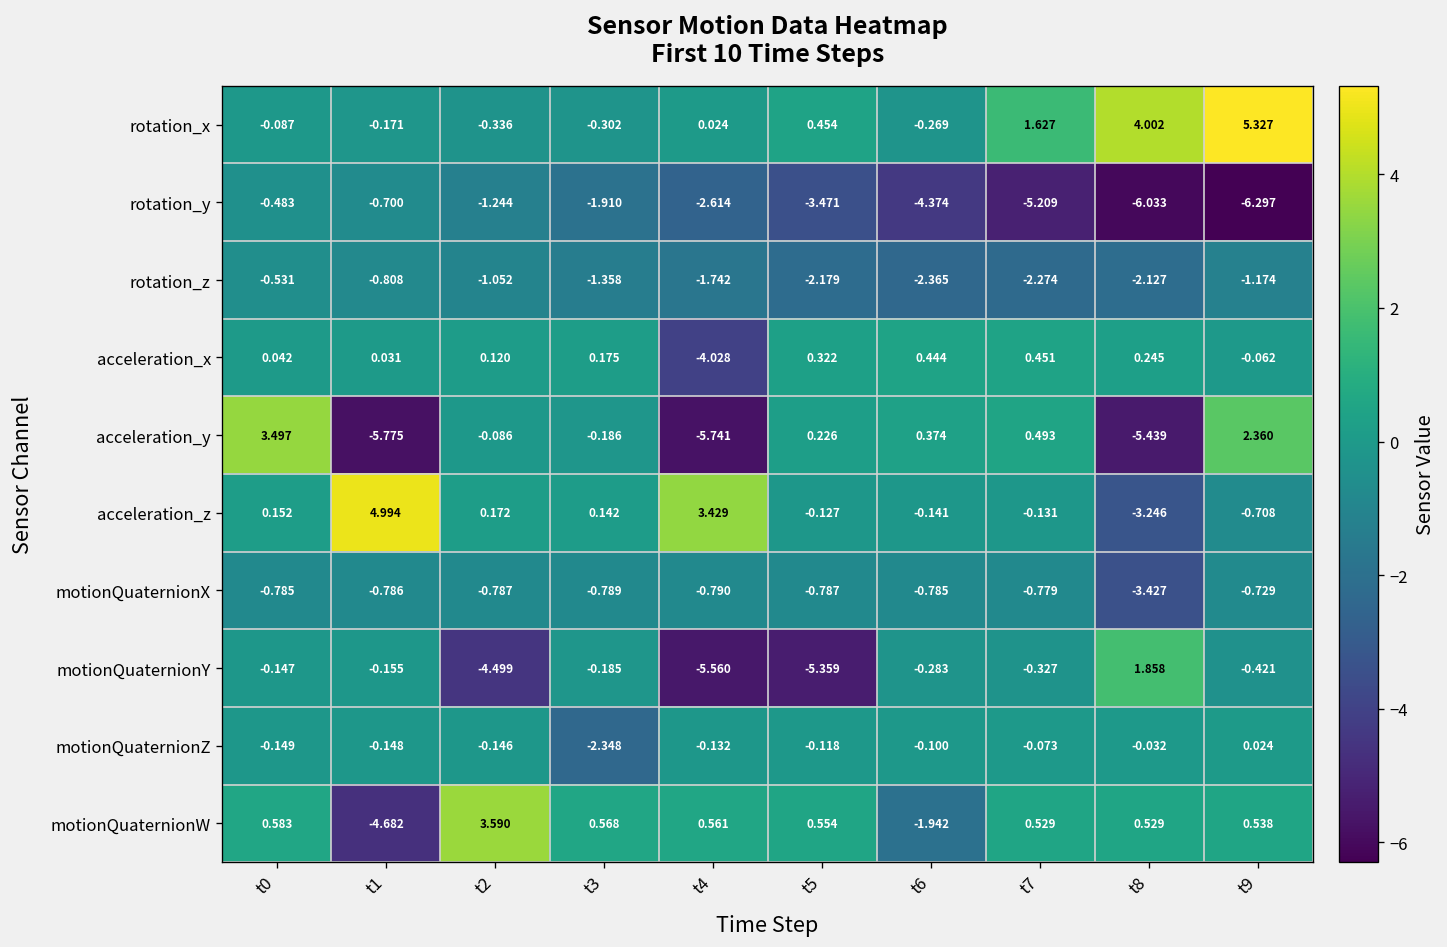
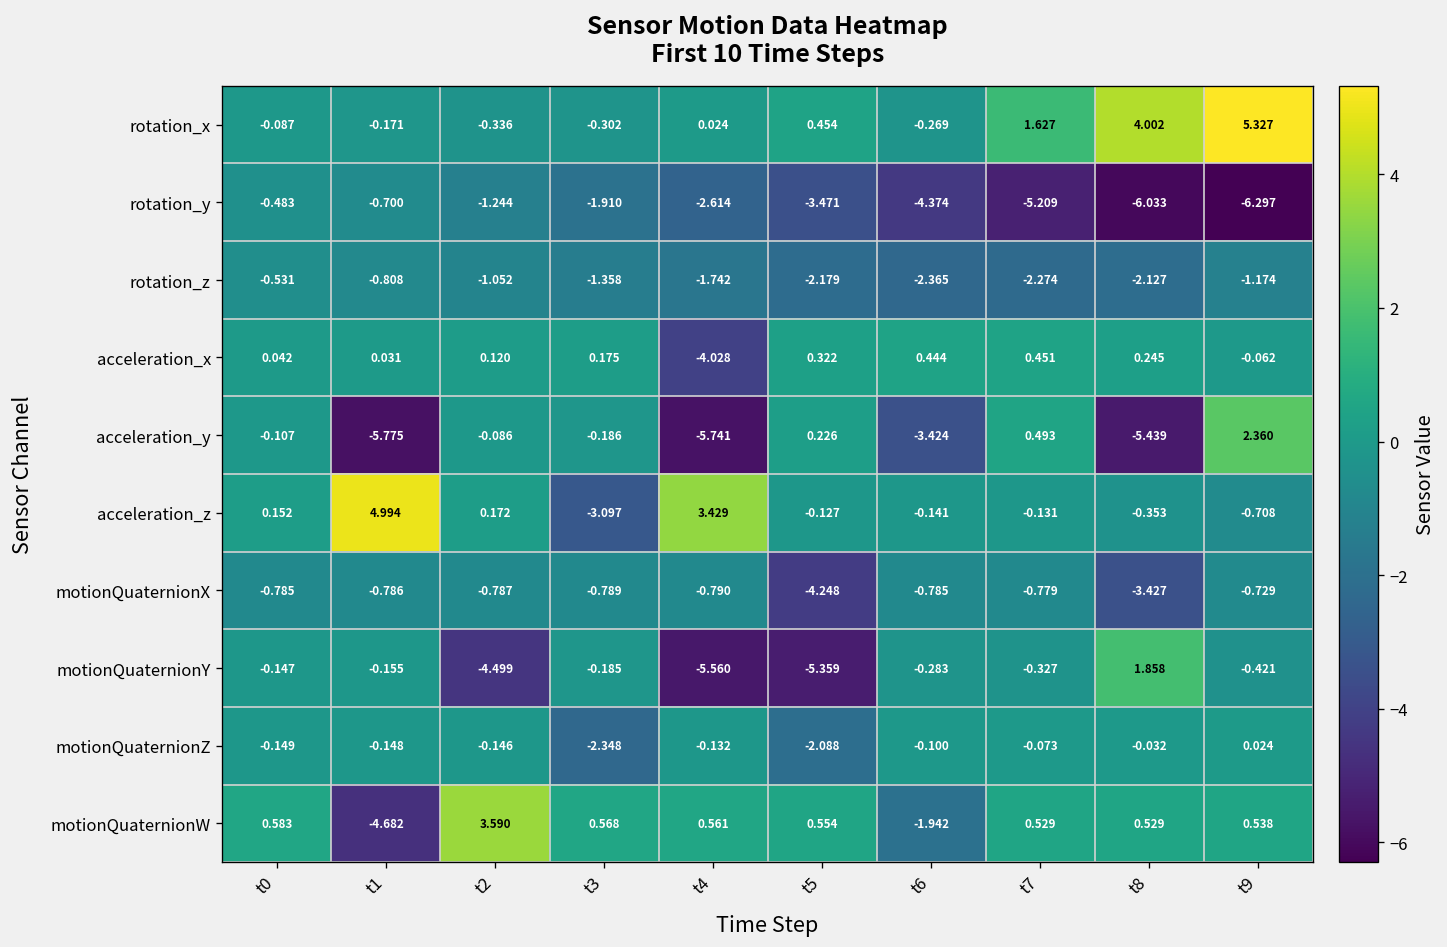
  {
    "rotation_x": {
      "t0": -0.087,
      "t1": -0.171,
      "t2": -0.336,
      "t3": -0.302,
      "t4": 0.024,
      "t5": 0.454,
      "t6": -0.269,
      "t7": 1.627,
      "t8": 4.002,
      "t9": 5.327
    },
    "rotation_y": {
      "t0": -0.483,
      "t1": -0.700,
      "t2": -1.244,
      "t3": -1.910,
      "t4": -2.614,
      "t5": -3.471,
      "t6": -4.374,
      "t7": -5.209,
      "t8": -6.033,
      "t9": -6.297
    },
    "rotation_z": {
      "t0": -0.531,
      "t1": -0.808,
      "t2": -1.052,
      "t3": -1.358,
      "t4": -1.742,
      "t5": -2.179,
      "t6": -2.365,
      "t7": -2.274,
      "t8": -2.127,
      "t9": -1.174
    },
    "acceleration_x": {
      "t0": 0.042,
      "t1": 0.031,
      "t2": 0.120,
      "t3": 0.175,
      "t4": -4.028,
      "t5": 0.322,
      "t6": 0.444,
      "t7": 0.451,
      "t8": 0.245,
      "t9": -0.062
    },
    "acceleration_y": {
-     "t0": 3.497,
+     "t0": -0.107,
      "t1": -5.775,
      "t2": -0.086,
      "t3": -0.186,
      "t4": -5.741,
      "t5": 0.226,
-     "t6": 0.374,
+     "t6": -3.424,
      "t7": 0.493,
      "t8": -5.439,
      "t9": 2.360
    },
    "acceleration_z": {
      "t0": 0.152,
      "t1": 4.994,
      "t2": 0.172,
-     "t3": 0.142,
+     "t3": -3.097,
      "t4": 3.429,
      "t5": -0.127,
      "t6": -0.141,
      "t7": -0.131,
-     "t8": -3.246,
+     "t8": -0.353,
      "t9": -0.708
    },
    "motionQuaternionX": {
      "t0": -0.785,
      "t1": -0.786,
      "t2": -0.787,
      "t3": -0.789,
      "t4": -0.790,
-     "t5": -0.787,
+     "t5": -4.248,
      "t6": -0.785,
      "t7": -0.779,
      "t8": -3.427,
      "t9": -0.729
    },
    "motionQuaternionY": {
      "t0": -0.147,
      "t1": -0.155,
      "t2": -4.499,
      "t3": -0.185,
      "t4": -5.560,
      "t5": -5.359,
      "t6": -0.283,
      "t7": -0.327,
      "t8": 1.858,
      "t9": -0.421
    },
    "motionQuaternionZ": {
      "t0": -0.149,
      "t1": -0.148,
      "t2": -0.146,
      "t3": -2.348,
      "t4": -0.132,
-     "t5": -0.118,
+     "t5": -2.088,
      "t6": -0.100,
      "t7": -0.073,
      "t8": -0.032,
      "t9": 0.024
    },
    "motionQuaternionW": {
      "t0": 0.583,
      "t1": -4.682,
      "t2": 3.590,
      "t3": 0.568,
      "t4": 0.561,
      "t5": 0.554,
      "t6": -1.942,
      "t7": 0.529,
      "t8": 0.529,
      "t9": 0.538
    }
  }
